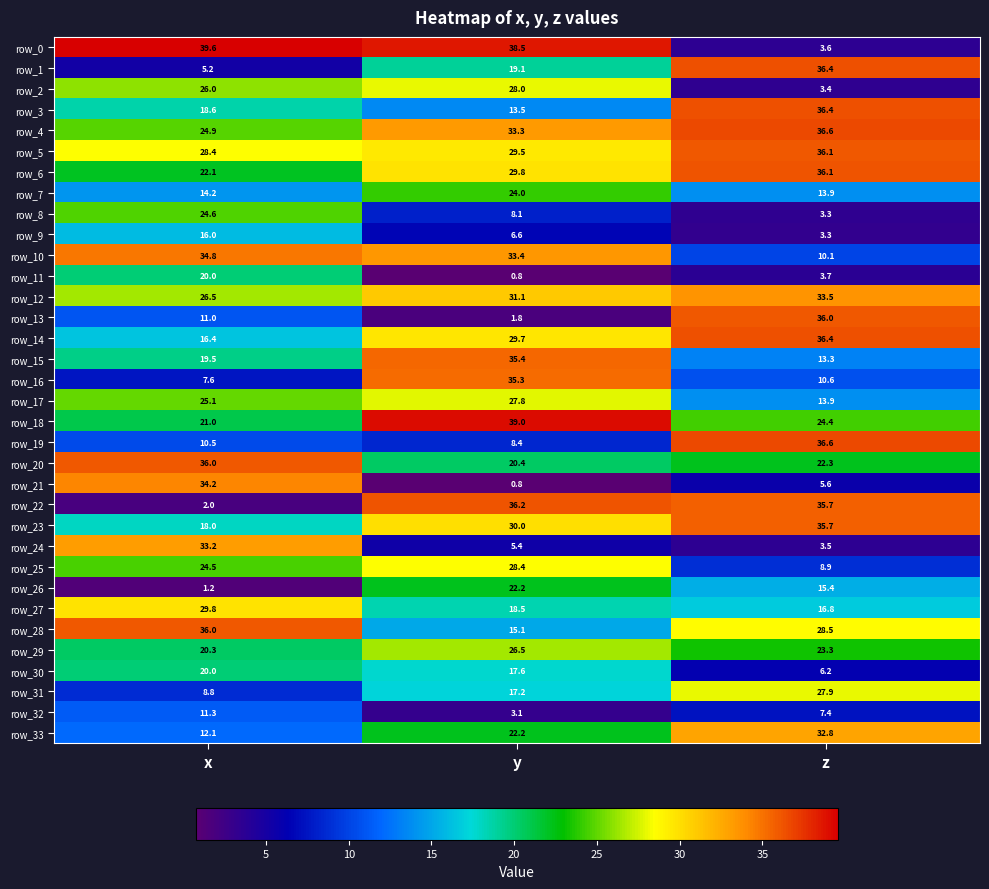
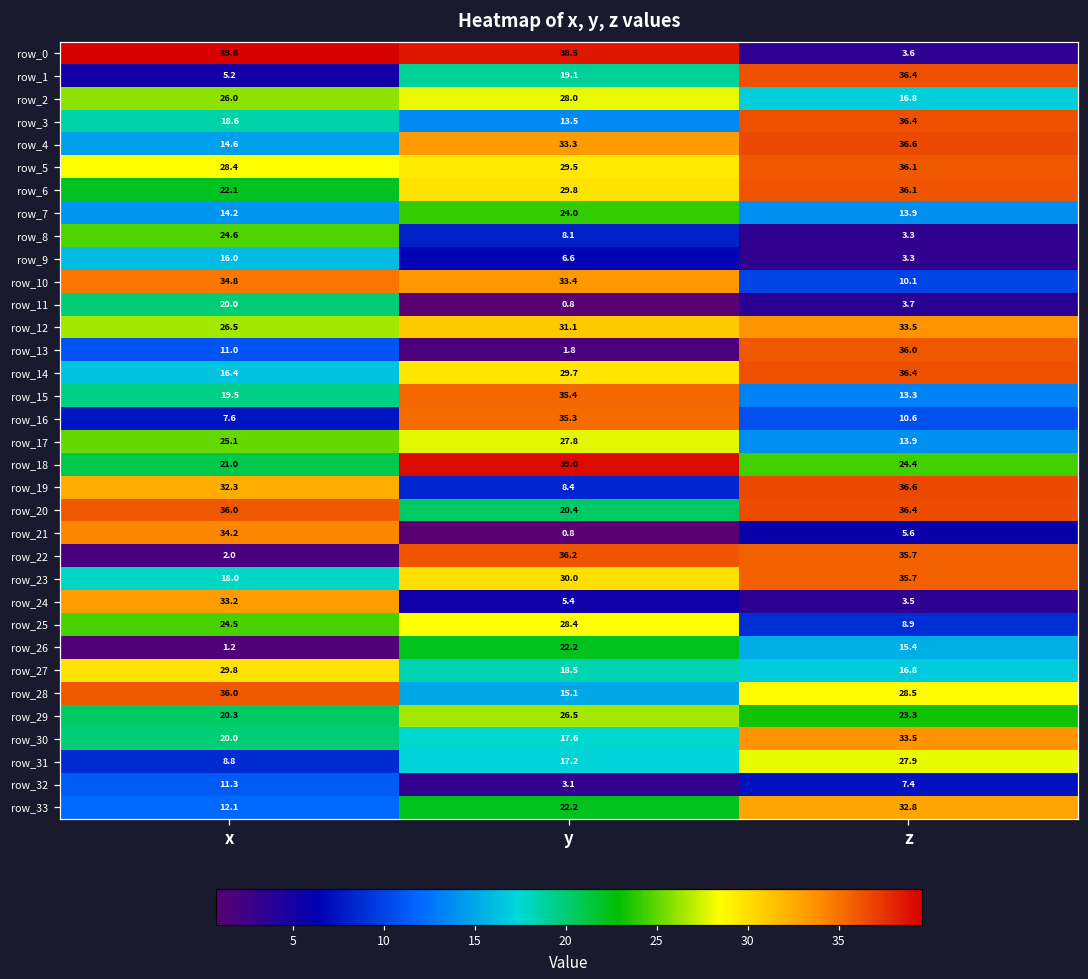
  {
    "row_0": {
      "x": 39.6,
      "y": 38.5,
      "z": 3.6
    },
    "row_1": {
      "x": 5.2,
      "y": 19.1,
      "z": 36.4
    },
    "row_2": {
      "x": 26.0,
      "y": 28.0,
-     "z": 3.4
+     "z": 16.8
    },
    "row_3": {
      "x": 18.6,
      "y": 13.5,
      "z": 36.4
    },
    "row_4": {
-     "x": 24.9,
+     "x": 14.6,
      "y": 33.3,
      "z": 36.6
    },
    "row_5": {
      "x": 28.4,
      "y": 29.5,
      "z": 36.1
    },
    "row_6": {
      "x": 22.1,
      "y": 29.8,
      "z": 36.1
    },
    "row_7": {
      "x": 14.2,
      "y": 24.0,
      "z": 13.9
    },
    "row_8": {
      "x": 24.6,
      "y": 8.1,
      "z": 3.3
    },
    "row_9": {
      "x": 16.0,
      "y": 6.6,
      "z": 3.3
    },
    "row_10": {
      "x": 34.8,
      "y": 33.4,
      "z": 10.1
    },
    "row_11": {
      "x": 20.0,
      "y": 0.8,
      "z": 3.7
    },
    "row_12": {
      "x": 26.5,
      "y": 31.1,
      "z": 33.5
    },
    "row_13": {
      "x": 11.0,
      "y": 1.8,
      "z": 36.0
    },
    "row_14": {
      "x": 16.4,
      "y": 29.7,
      "z": 36.4
    },
    "row_15": {
      "x": 19.5,
      "y": 35.4,
      "z": 13.3
    },
    "row_16": {
      "x": 7.6,
      "y": 35.3,
      "z": 10.6
    },
    "row_17": {
      "x": 25.1,
      "y": 27.8,
      "z": 13.9
    },
    "row_18": {
      "x": 21.0,
      "y": 39.0,
      "z": 24.4
    },
    "row_19": {
-     "x": 10.5,
+     "x": 32.3,
      "y": 8.4,
      "z": 36.6
    },
    "row_20": {
      "x": 36.0,
      "y": 20.4,
-     "z": 22.3
+     "z": 36.4
    },
    "row_21": {
      "x": 34.2,
      "y": 0.8,
      "z": 5.6
    },
    "row_22": {
      "x": 2.0,
      "y": 36.2,
      "z": 35.7
    },
    "row_23": {
      "x": 18.0,
      "y": 30.0,
      "z": 35.7
    },
    "row_24": {
      "x": 33.2,
      "y": 5.4,
      "z": 3.5
    },
    "row_25": {
      "x": 24.5,
      "y": 28.4,
      "z": 8.9
    },
    "row_26": {
      "x": 1.2,
      "y": 22.2,
      "z": 15.4
    },
    "row_27": {
      "x": 29.8,
      "y": 18.5,
      "z": 16.8
    },
    "row_28": {
      "x": 36.0,
      "y": 15.1,
      "z": 28.5
    },
    "row_29": {
      "x": 20.3,
      "y": 26.5,
      "z": 23.3
    },
    "row_30": {
      "x": 20.0,
      "y": 17.6,
-     "z": 6.2
+     "z": 33.5
    },
    "row_31": {
      "x": 8.8,
      "y": 17.2,
      "z": 27.9
    },
    "row_32": {
      "x": 11.3,
      "y": 3.1,
      "z": 7.4
    },
    "row_33": {
      "x": 12.1,
      "y": 22.2,
      "z": 32.8
    }
  }
